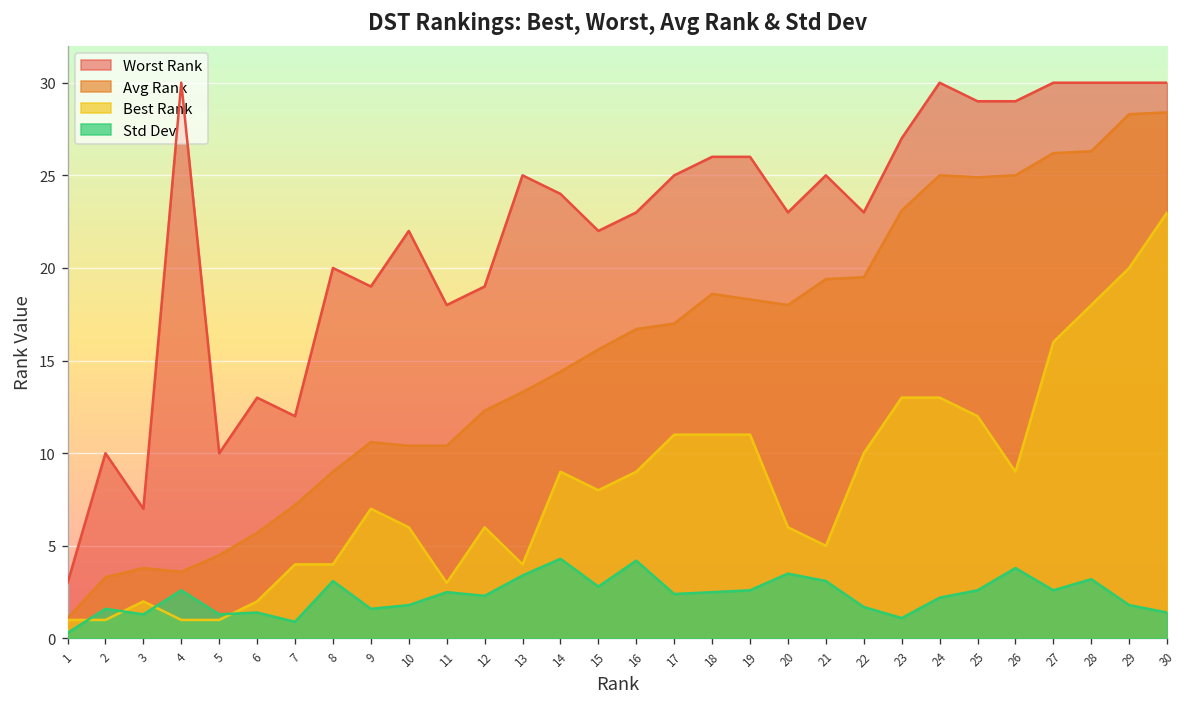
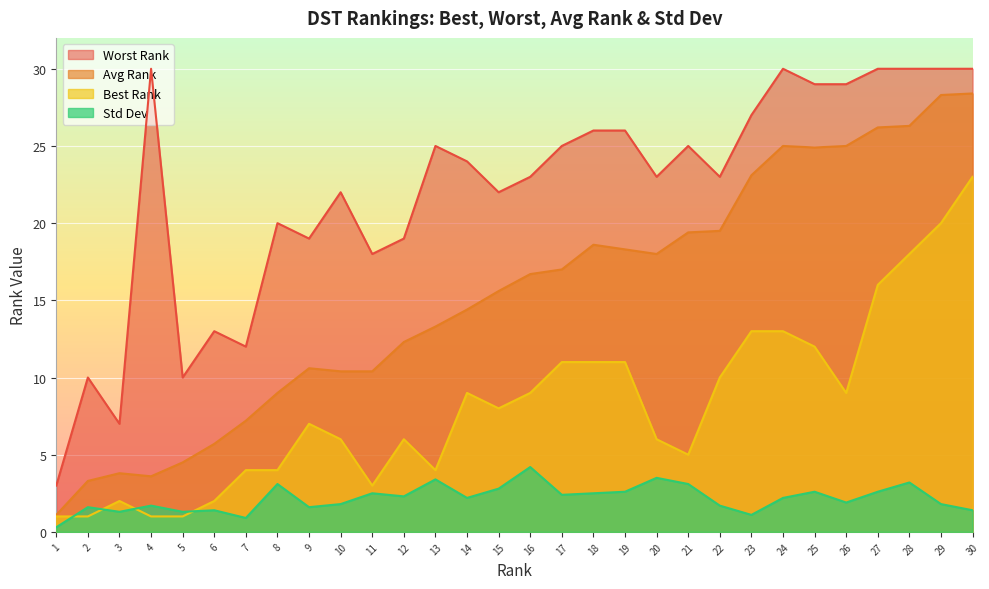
  {
    "Best Rank": {
      "2": 1.0,
      "3": 2.0,
      "4": 1.0,
      "5": 1.0,
      "6": 2.0,
      "7": 4.0,
      "8": 4.0,
      "9": 7.0,
      "10": 6.0,
      "11": 3.0,
      "12": 6.0,
      "13": 4.0,
      "14": 9.0,
      "15": 8.0,
      "16": 9.0,
      "17": 11.0,
      "18": 11.0,
      "19": 11.0,
      "20": 6.0,
      "21": 5.0,
      "22": 10.0,
      "23": 13.0,
      "24": 13.0,
      "25": 12.0,
      "26": 9.0,
      "27": 16.0,
      "28": 18.0,
      "29": 20.0,
      "30": 23.0
    },
    "Std Dev": {
      "1": 0.3,
      "2": 1.6,
      "3": 1.3,
-     "4": 2.6,
+     "4": 1.7,
      "5": 1.3,
      "6": 1.4,
      "7": 0.9,
      "8": 3.1,
      "9": 1.6,
      "10": 1.8,
      "11": 2.5,
      "12": 2.3,
      "13": 3.4,
-     "14": 4.3,
+     "14": 2.2,
      "15": 2.8,
      "16": 4.2,
      "17": 2.4,
      "18": 2.5,
      "19": 2.6,
      "20": 3.5,
      "21": 3.1,
      "22": 1.7,
      "23": 1.1,
      "24": 2.2,
      "25": 2.6,
-     "26": 3.8,
+     "26": 1.9,
      "27": 2.6,
      "28": 3.2,
      "29": 1.8,
      "30": 1.4
    }
  }
